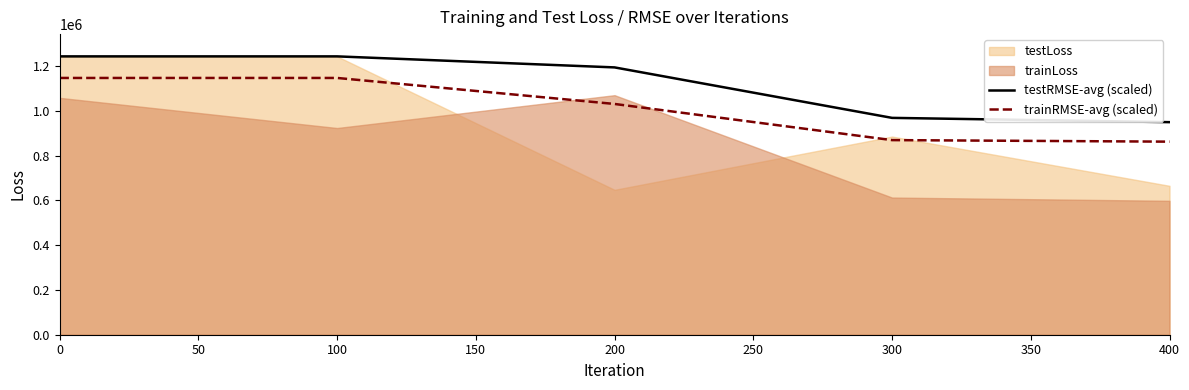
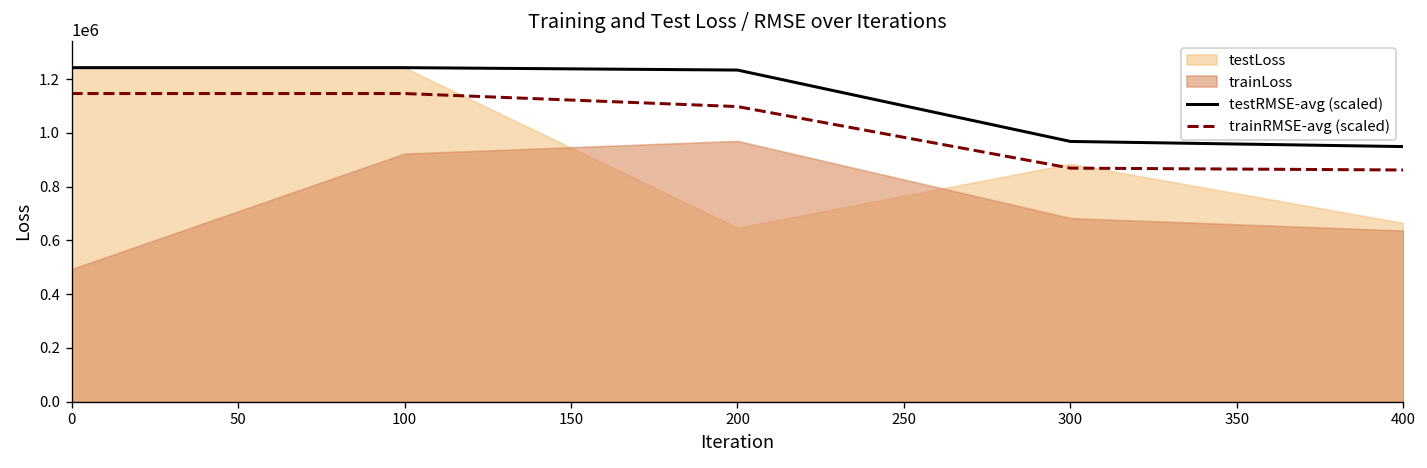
  {
    "testRMSE-avg (scaled)": {
-     "200": 1190000,
+     "200": 1230000,
      "300": 970000,
      "400": 950000
    },
    "testLoss": {
      "200": 650000,
      "300": 880000,
      "400": 660000
    },
    "trainLoss": {
-     "0": 1060000,
+     "0": 490000,
      "100": 920000,
-     "200": 1070000,
-     "300": 610000,
-     "400": 600000
+     "200": 970000,
+     "300": 680000,
+     "400": 640000
    },
    "trainRMSE-avg (scaled)": {
      "0": 1150000,
      "100": 1150000,
-     "200": 1030000,
+     "200": 1100000,
      "300": 870000,
      "400": 860000
    }
  }
